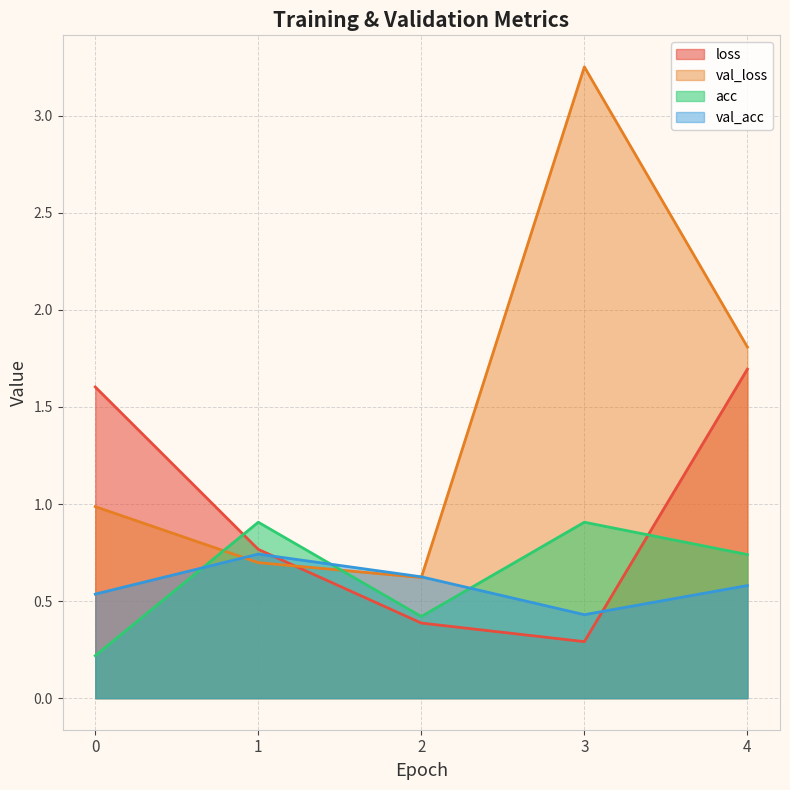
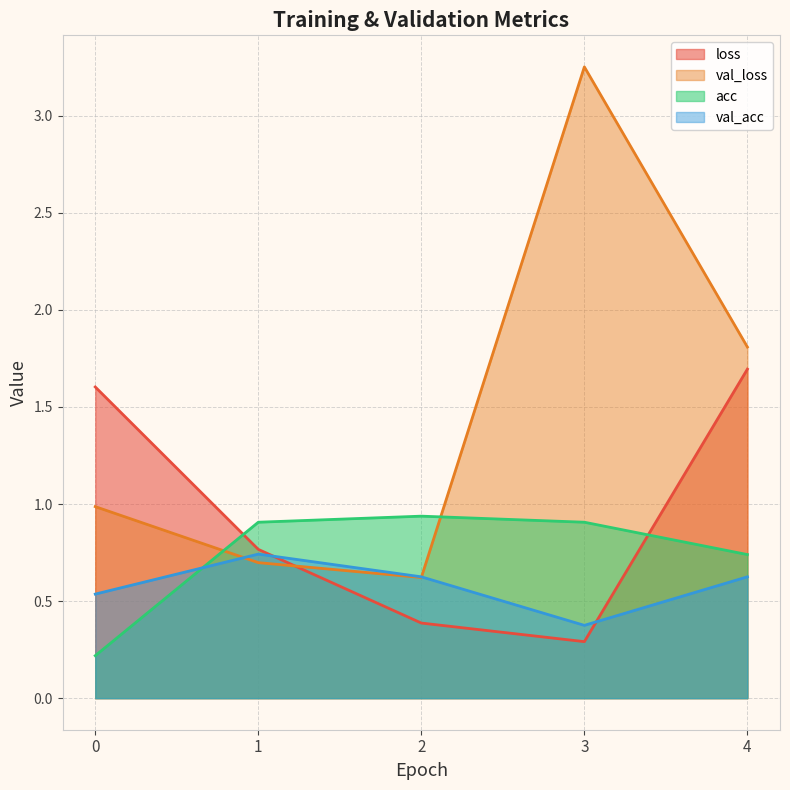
  {
    "acc": {
      "0": 0.22,
      "1": 0.91,
-     "2": 0.42,
+     "2": 0.94,
      "3": 0.91,
      "4": 0.74
    },
    "val_acc": {
      "0": 0.54,
      "1": 0.74,
-     "3": 0.43,
-     "4": 0.58
+     "3": 0.38,
+     "4": 0.63
    }
  }
